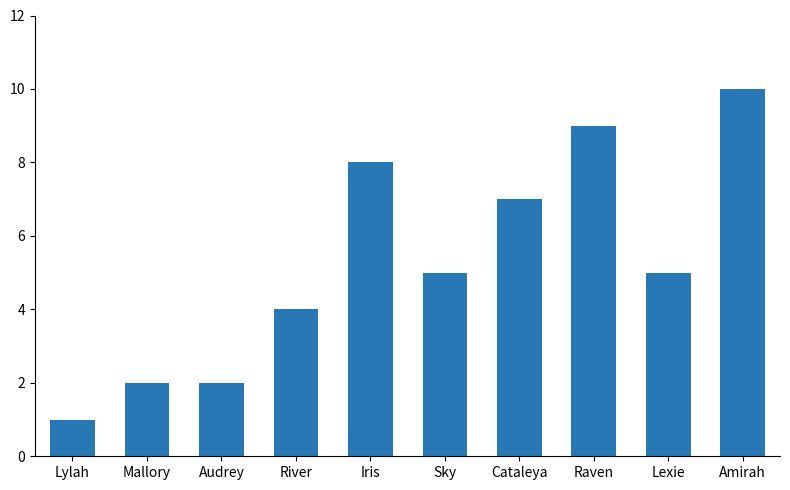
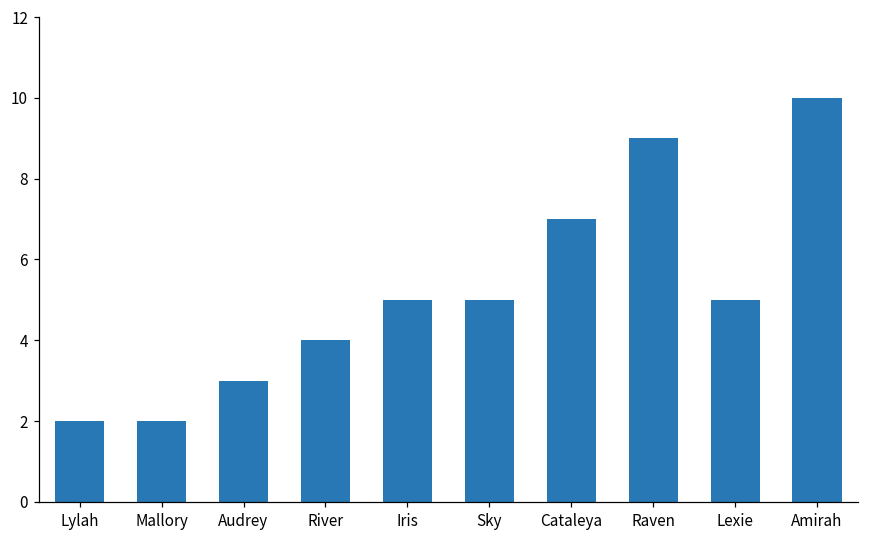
  {
-   "Lylah": 1,
+   "Lylah": 2,
    "Mallory": 2,
-   "Audrey": 2,
+   "Audrey": 3,
    "River": 4,
-   "Iris": 8,
+   "Iris": 5,
    "Sky": 5,
    "Cataleya": 7,
    "Raven": 9,
    "Lexie": 5,
    "Amirah": 10
  }
